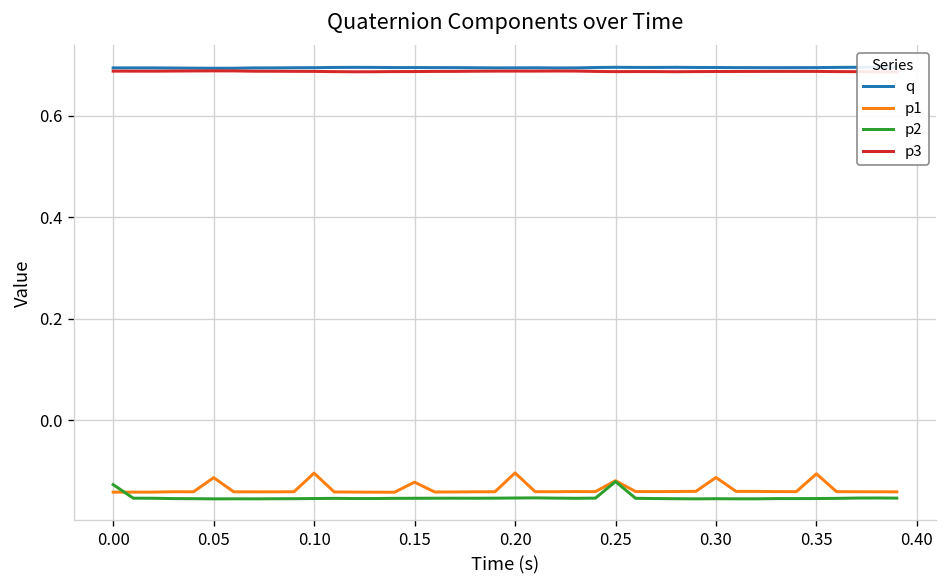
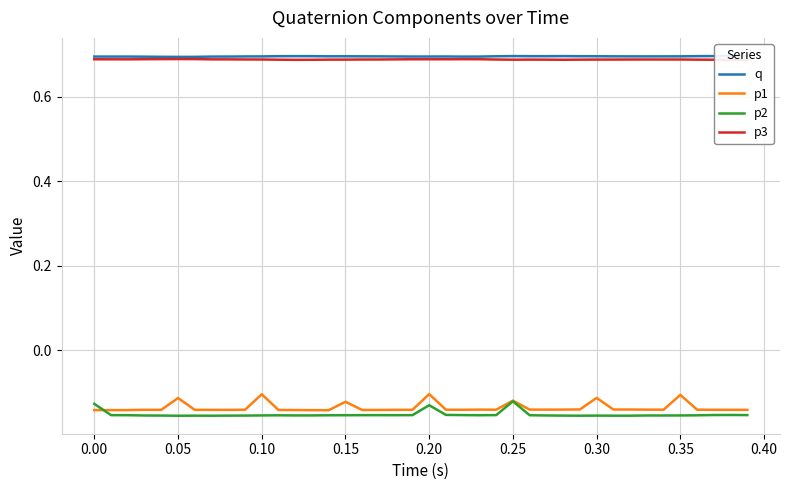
  {
    "q": {
      "0.00": 0.69,
      "0.10": 0.70,
      "0.15": 0.70,
      "0.20": 0.69,
      "0.25": 0.70,
      "0.30": 0.70,
      "0.35": 0.70
    },
    "p1": {
      "0.00": -0.14,
      "0.05": -0.11,
      "0.10": -0.10,
      "0.15": -0.12,
      "0.20": -0.10,
      "0.30": -0.11,
      "0.35": -0.11
    },
    "p2": {
      "0.00": -0.13,
      "0.05": -0.15,
      "0.10": -0.15,
      "0.15": -0.15,
-     "0.20": -0.15,
+     "0.20": -0.13,
      "0.30": -0.15,
      "0.35": -0.15
    },
    "p3": {
      "0.00": 0.69,
      "0.10": 0.69,
      "0.15": 0.69,
      "0.20": 0.69,
      "0.25": 0.69,
      "0.30": 0.69,
      "0.35": 0.69
    }
  }
